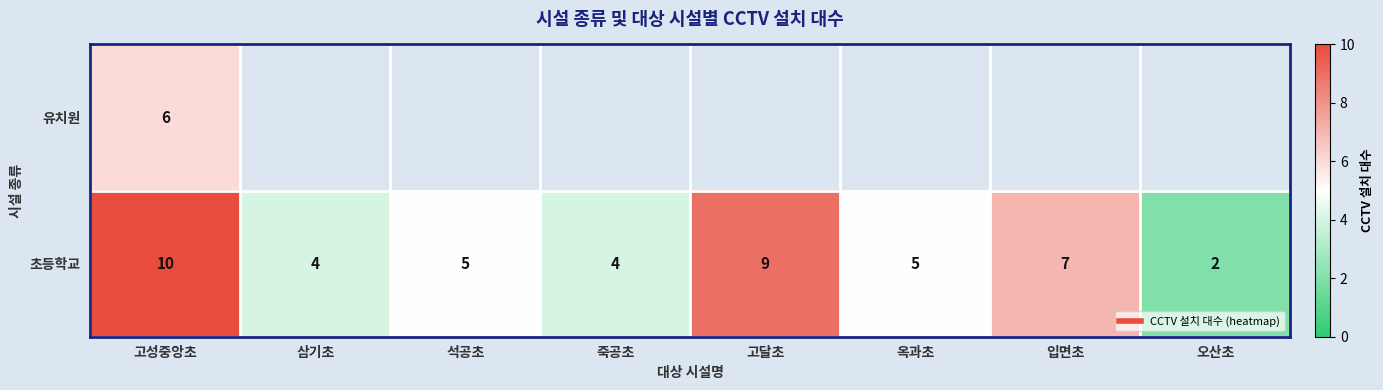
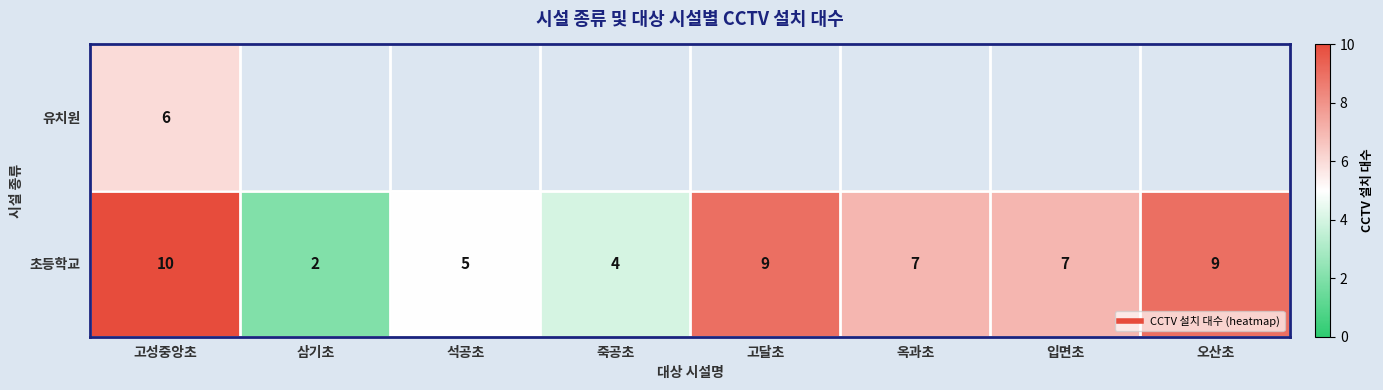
  {
    "유치원": {
      "고성중앙초": 6
    },
    "초등학교": {
      "고성중앙초": 10,
-     "삼기초": 4,
+     "삼기초": 2,
      "석공초": 5,
      "죽공초": 4,
      "고달초": 9,
-     "옥과초": 5,
+     "옥과초": 7,
      "입면초": 7,
-     "오산초": 2
+     "오산초": 9
    }
  }
